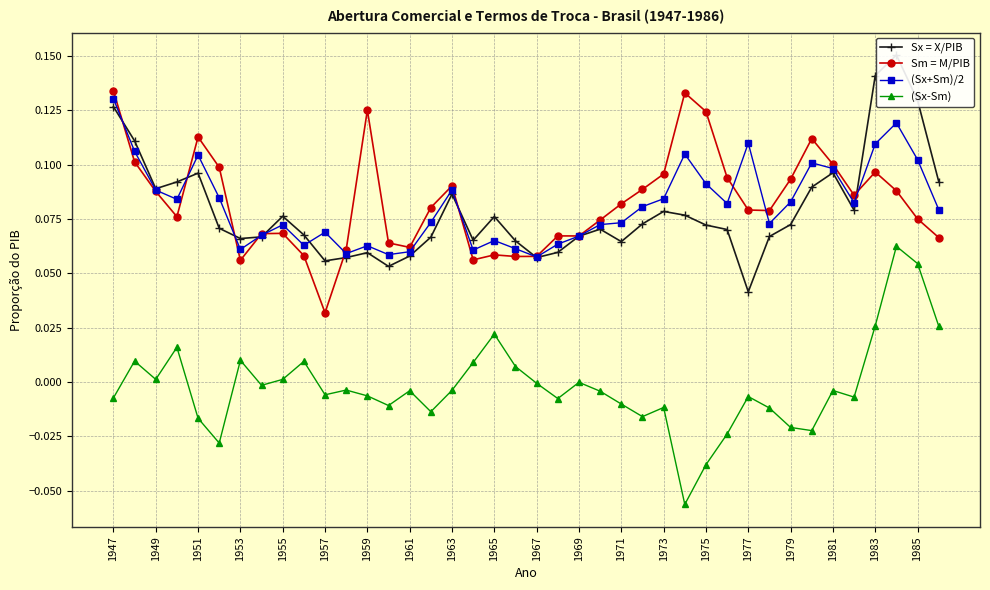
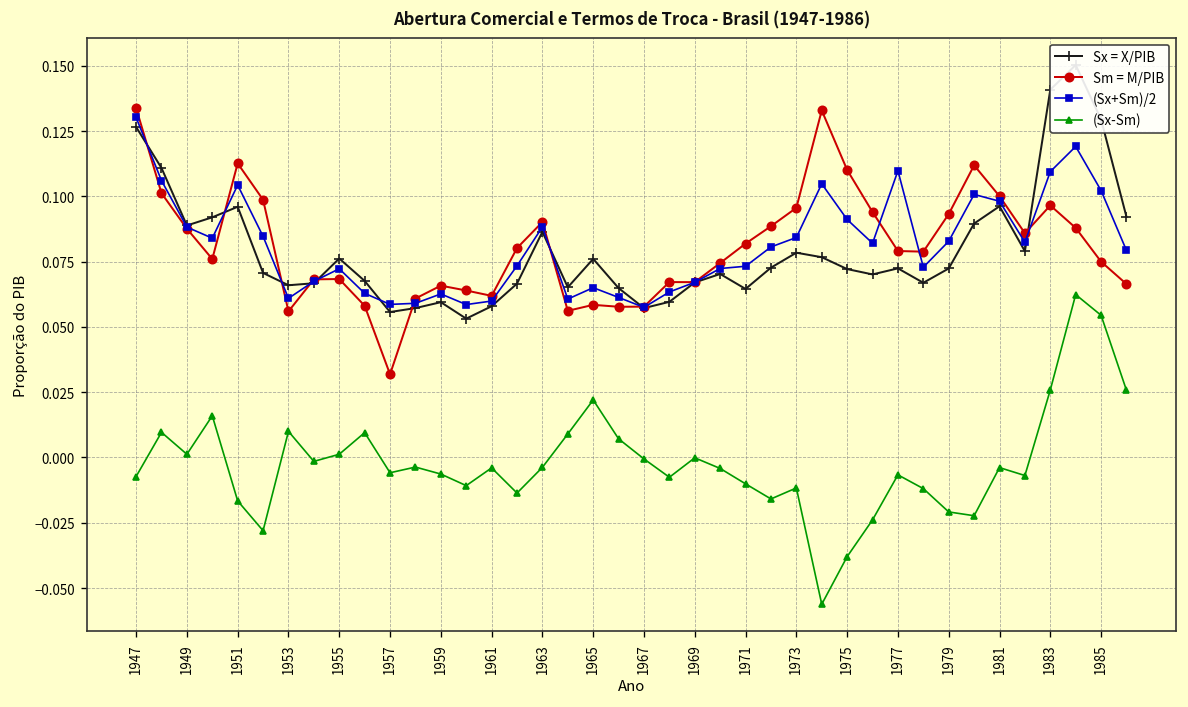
  {
    "Sx = X/PIB": {
      "1947": 0.127,
      "1951": 0.096,
      "1953": 0.066,
      "1955": 0.076,
      "1957": 0.056,
      "1959": 0.059,
      "1961": 0.058,
      "1963": 0.086,
      "1965": 0.076,
      "1971": 0.065,
      "1973": 0.078,
      "1975": 0.072,
-     "1977": 0.042,
+     "1977": 0.072,
      "1979": 0.072,
      "1981": 0.096,
      "1983": 0.141
    },
    "Sm = M/PIB": {
      "1947": 0.134,
      "1951": 0.113,
      "1953": 0.056,
      "1955": 0.068,
      "1957": 0.032,
-     "1959": 0.125,
+     "1959": 0.066,
      "1961": 0.062,
      "1963": 0.090,
      "1965": 0.058,
      "1971": 0.082,
      "1973": 0.096,
-     "1975": 0.124,
+     "1975": 0.110,
      "1977": 0.079,
      "1979": 0.093,
      "1981": 0.100,
      "1983": 0.097,
      "1985": 0.075
    },
    "(Sx+Sm)/2": {
      "1947": 0.130,
      "1951": 0.104,
      "1953": 0.061,
      "1955": 0.072,
-     "1957": 0.069,
+     "1957": 0.059,
      "1959": 0.063,
      "1961": 0.060,
      "1963": 0.088,
      "1965": 0.065,
      "1971": 0.073,
      "1973": 0.084,
      "1975": 0.091,
      "1977": 0.110,
      "1979": 0.083,
      "1981": 0.098,
      "1983": 0.110,
      "1985": 0.102
    },
    "(Sx-Sm)": {
      "1947": -0.007,
      "1949": 0.001,
      "1951": -0.017,
      "1953": 0.010,
      "1955": 0.001,
      "1957": -0.006,
      "1959": -0.006,
      "1961": -0.004,
      "1963": -0.004,
      "1965": 0.022,
      "1967": -0.001,
      "1969": 0.000,
      "1971": -0.010,
      "1973": -0.012,
      "1975": -0.038,
      "1977": -0.007,
      "1979": -0.021,
      "1981": -0.004,
      "1983": 0.026,
      "1985": 0.054
    }
  }
